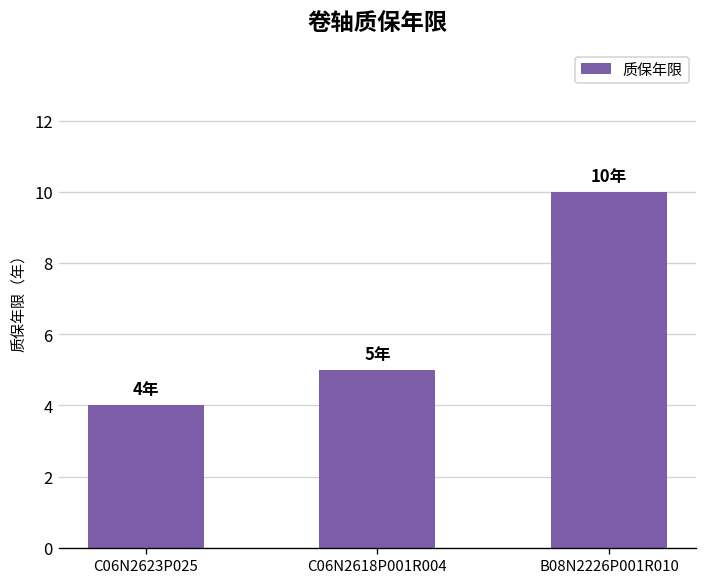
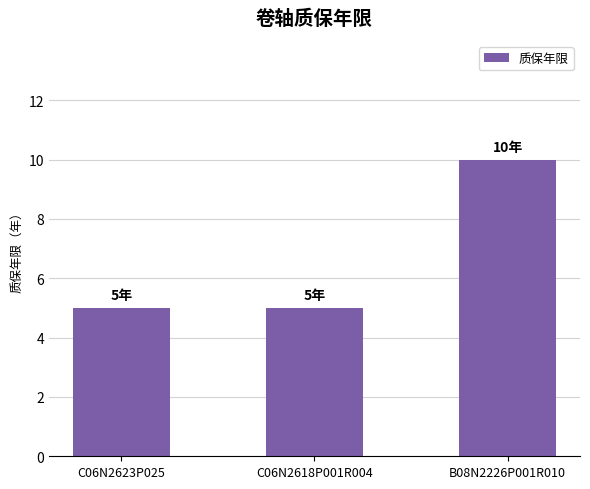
  {
-   "C06N2623P025": "4年",
+   "C06N2623P025": "5年",
    "C06N2618P001R004": "5年",
    "B08N2226P001R010": "10年"
  }
